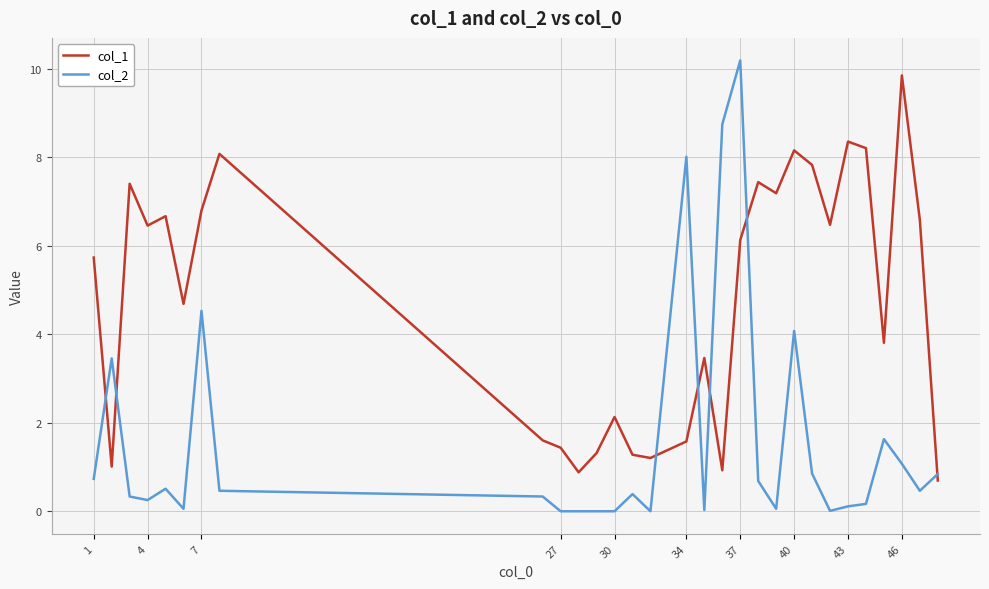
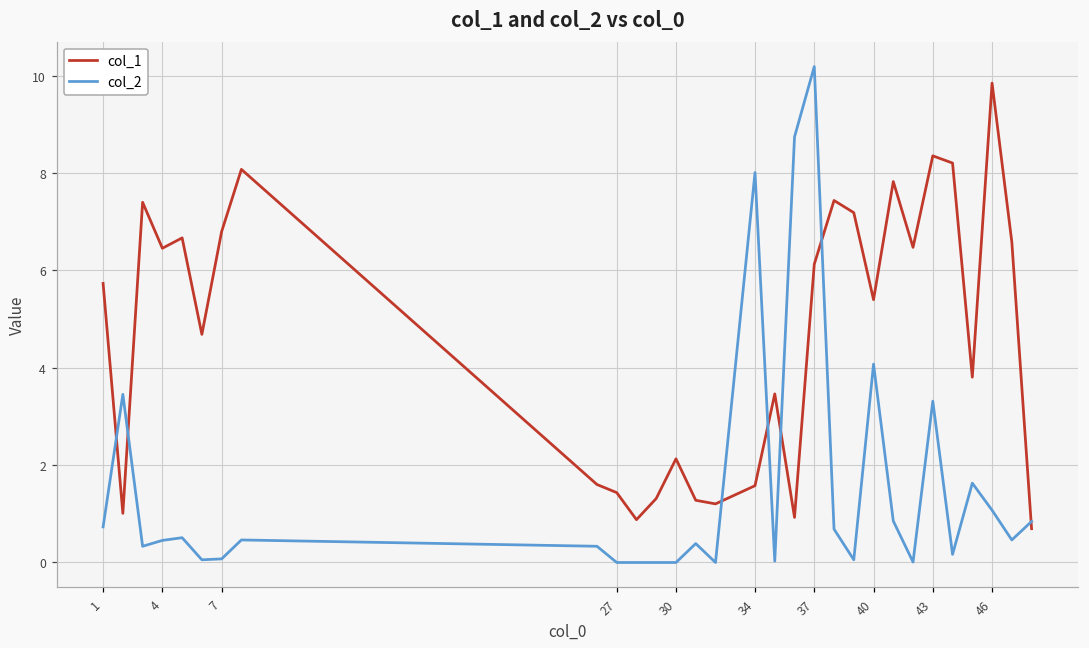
  {
    "col_1": {
      "1": 5.7,
      "4": 6.5,
      "7": 6.8,
      "27": 1.4,
      "30": 2.1,
      "34": 1.6,
      "37": 6.1,
-     "40": 8.2,
+     "40": 5.4,
      "43": 8.4,
      "46": 9.8
    },
    "col_2": {
      "1": 0.7,
-     "4": 0.3,
-     "7": 4.5,
+     "4": 0.5,
+     "7": 0.1,
      "27": 0.0,
      "30": 0.0,
      "34": 8.0,
      "37": 10.2,
      "40": 4.1,
-     "43": 0.1,
+     "43": 3.3,
      "46": 1.1
    }
  }
